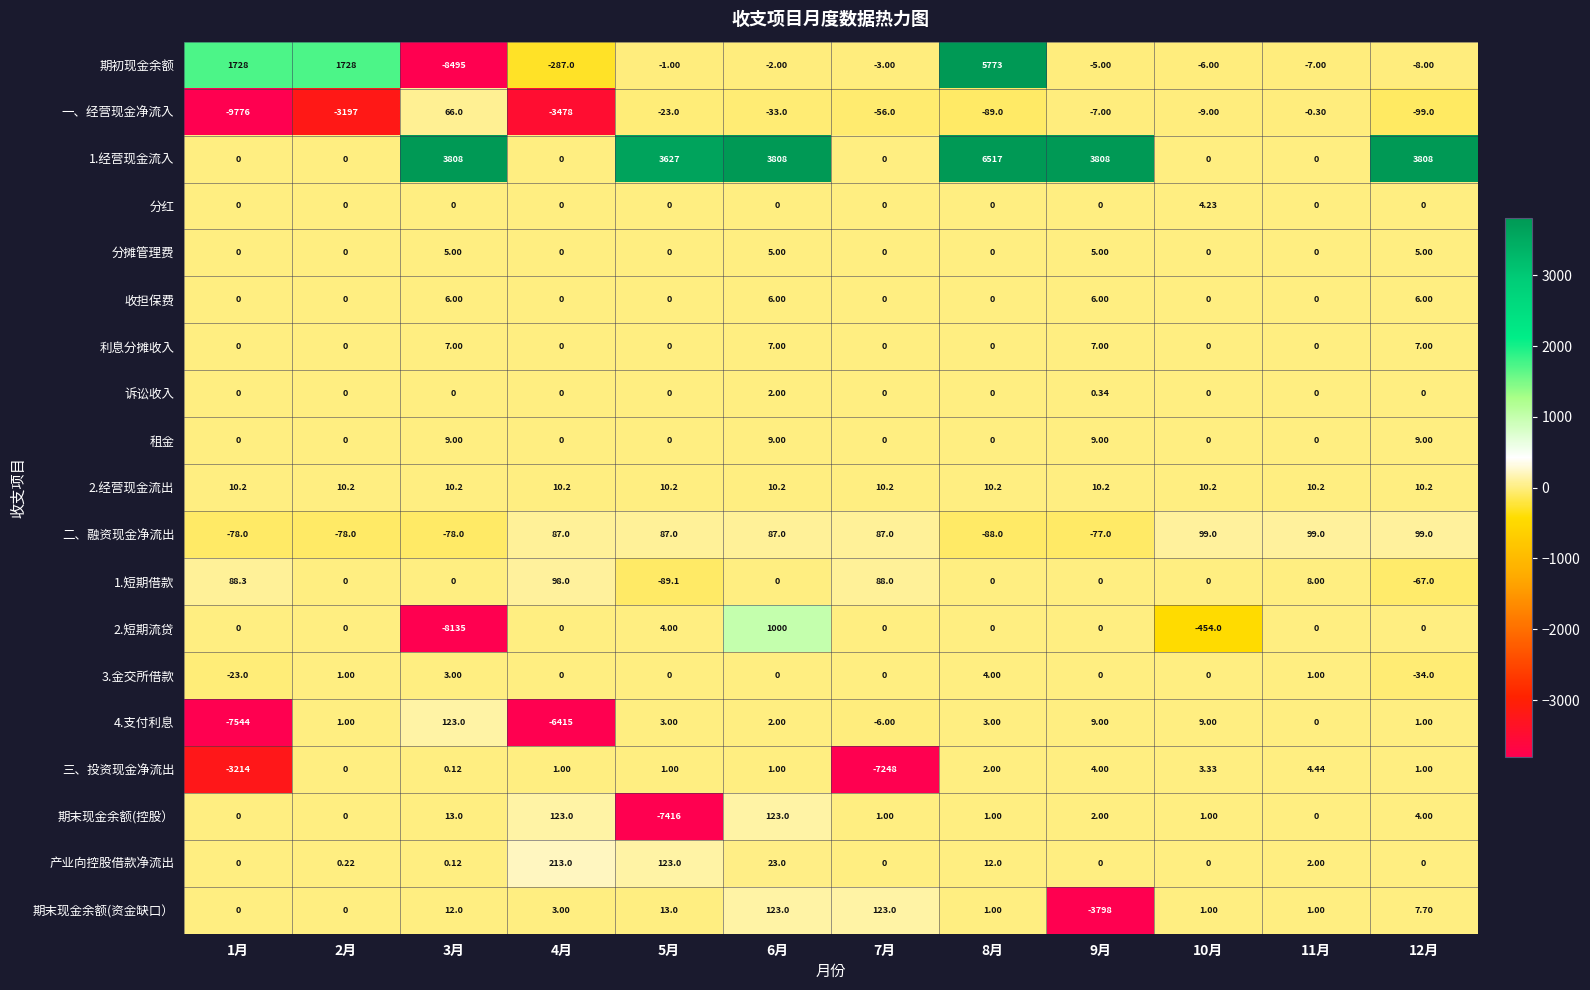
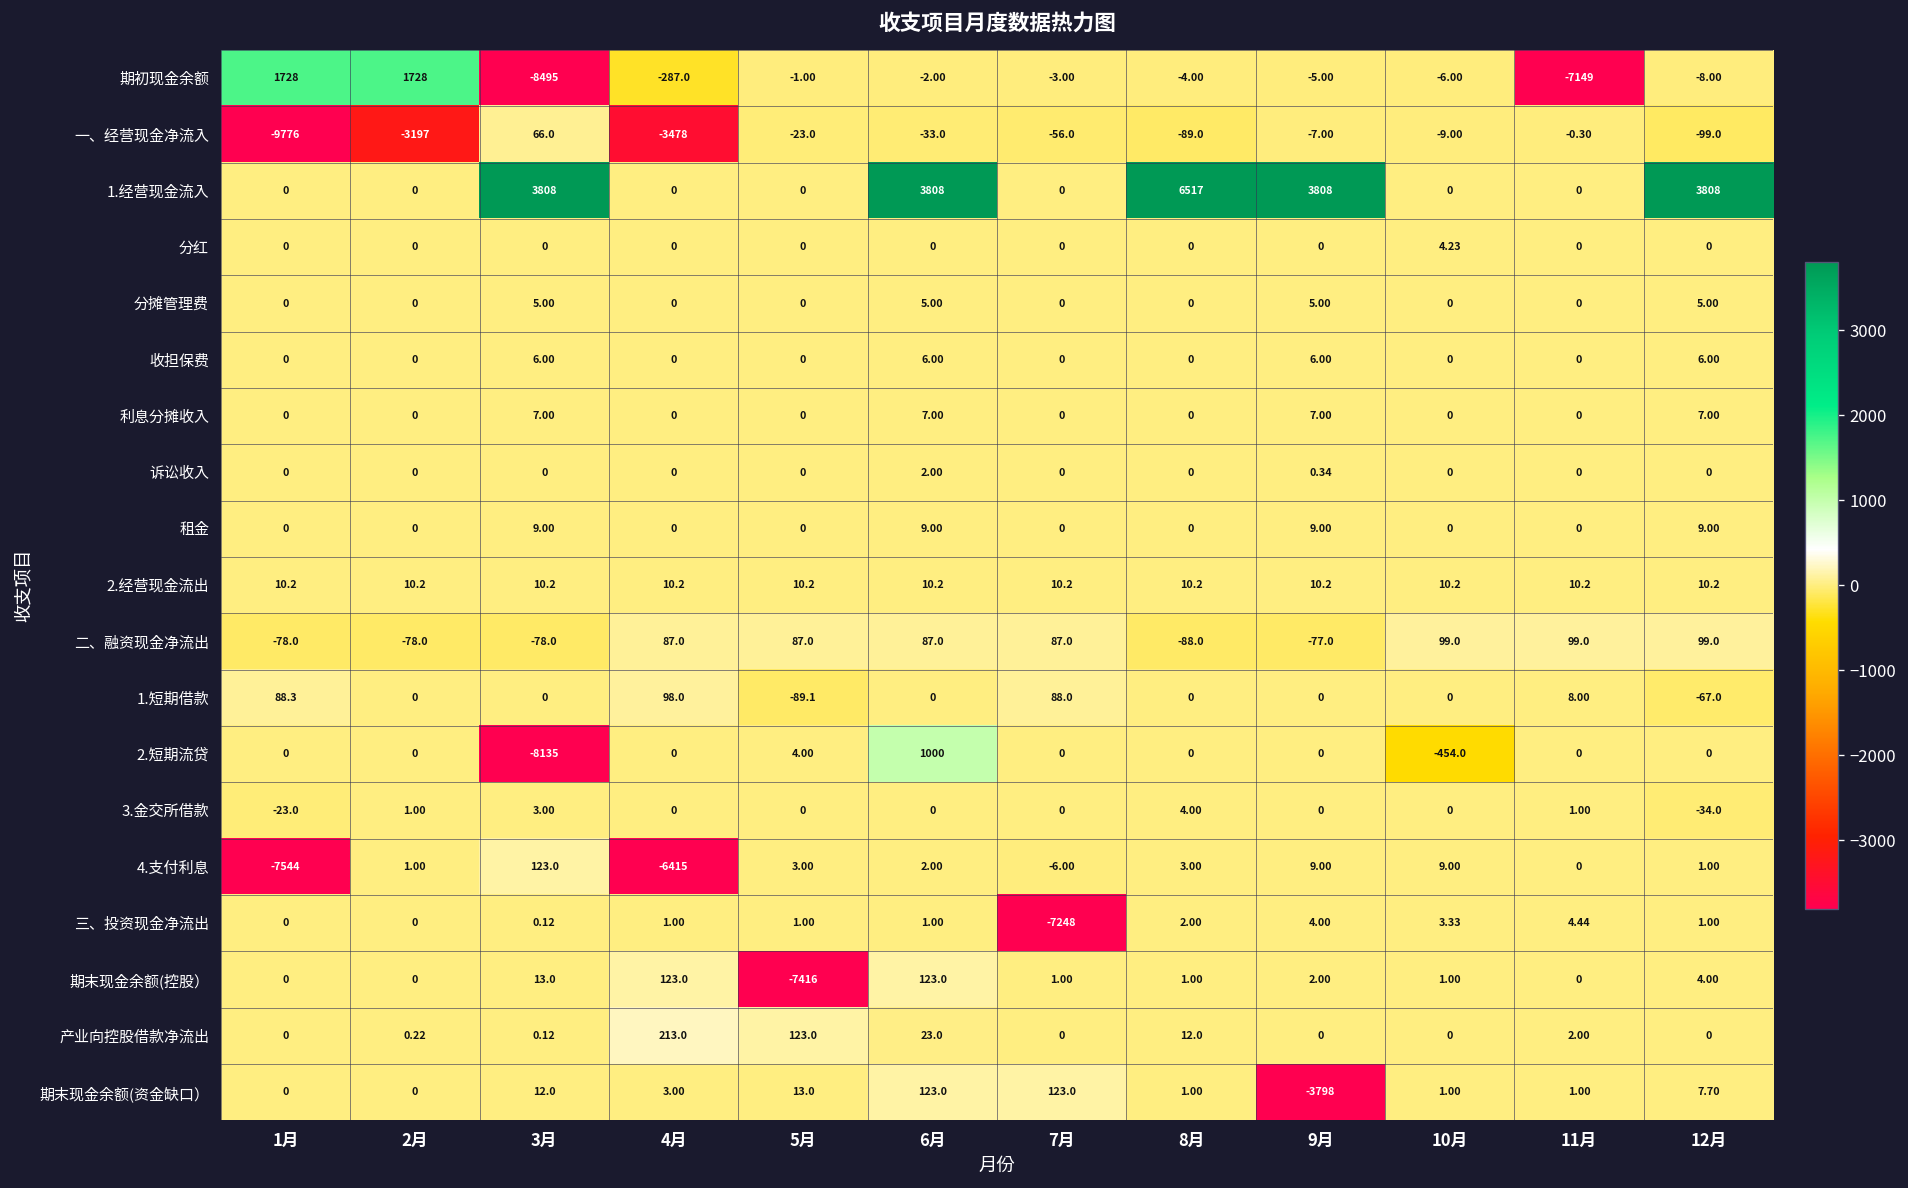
  {
    "期初现金余额": {
      "1月": 1728,
      "2月": 1728,
      "3月": -8495,
      "4月": -287.0,
      "5月": -1.00,
      "6月": -2.00,
      "7月": -3.00,
-     "8月": 5773,
+     "8月": -4.00,
      "9月": -5.00,
      "10月": -6.00,
-     "11月": -7.00,
+     "11月": -7149,
      "12月": -8.00
    },
    "1.经营现金流入": {
      "1月": 0,
      "2月": 0,
      "3月": 3808,
      "4月": 0,
-     "5月": 3627,
+     "5月": 0,
      "6月": 3808,
      "7月": 0,
      "8月": 6517,
      "9月": 3808,
      "10月": 0,
      "11月": 0,
      "12月": 3808
    },
    "三、投资现金净流出": {
-     "1月": -3214,
+     "1月": 0,
      "2月": 0,
      "3月": 0.12,
      "4月": 1.00,
      "5月": 1.00,
      "6月": 1.00,
      "7月": -7248,
      "8月": 2.00,
      "9月": 4.00,
      "10月": 3.33,
      "11月": 4.44,
      "12月": 1.00
    }
  }
